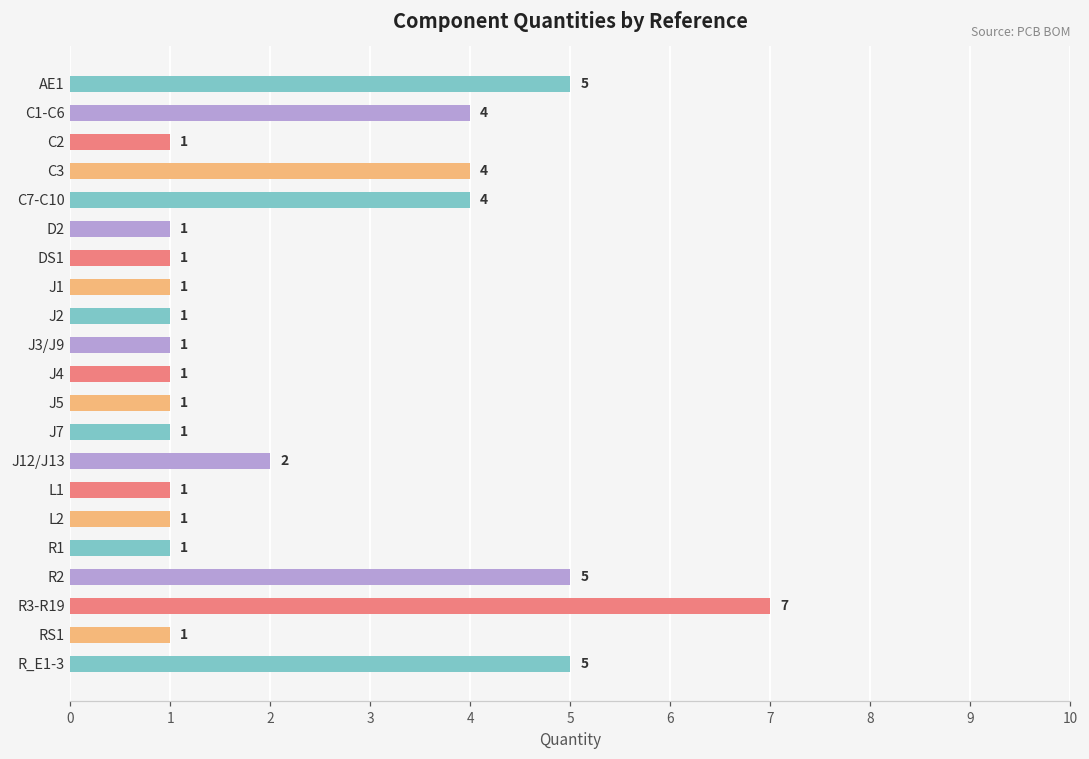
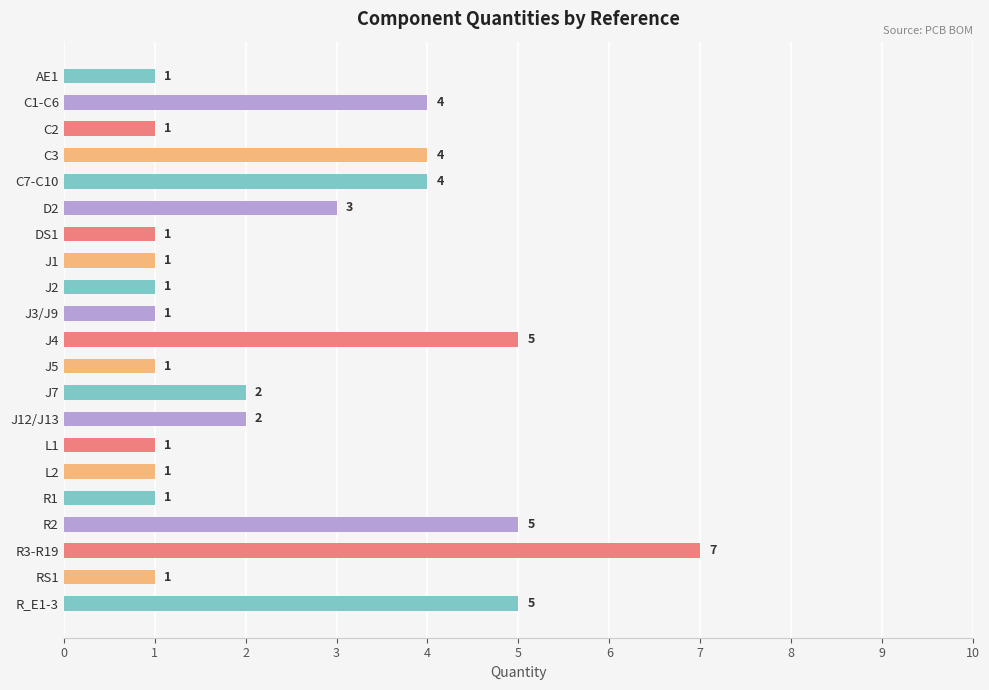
  {
-   "AE1": 5,
+   "AE1": 1,
    "C1-C6": 4,
    "C2": 1,
    "C3": 4,
    "C7-C10": 4,
-   "D2": 1,
+   "D2": 3,
    "DS1": 1,
    "J1": 1,
    "J2": 1,
    "J3/J9": 1,
-   "J4": 1,
+   "J4": 5,
    "J5": 1,
-   "J7": 1,
+   "J7": 2,
    "J12/J13": 2,
    "L1": 1,
    "L2": 1,
    "R1": 1,
    "R2": 5,
    "R3-R19": 7,
    "RS1": 1,
    "R_E1-3": 5
  }
